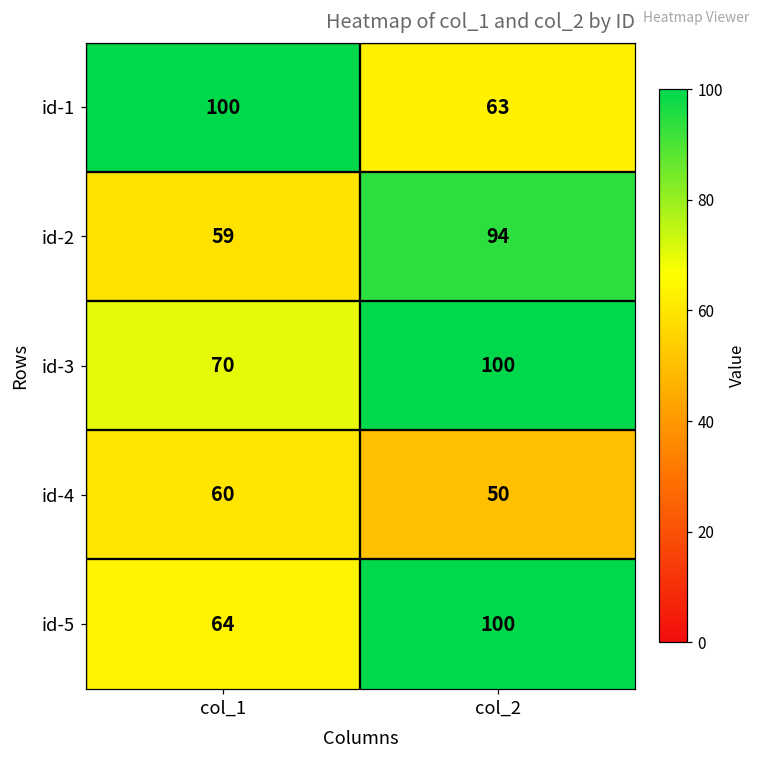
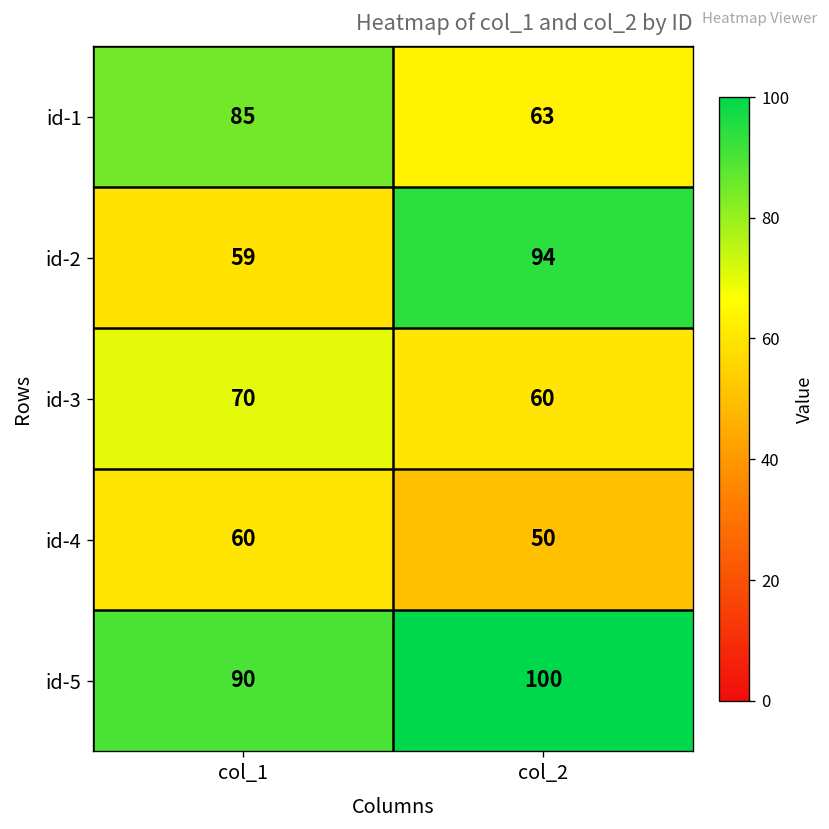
  {
    "id-1": {
-     "col_1": 100,
+     "col_1": 85,
      "col_2": 63
    },
    "id-2": {
      "col_1": 59,
      "col_2": 94
    },
    "id-3": {
      "col_1": 70,
-     "col_2": 100
+     "col_2": 60
    },
    "id-4": {
      "col_1": 60,
      "col_2": 50
    },
    "id-5": {
-     "col_1": 64,
+     "col_1": 90,
      "col_2": 100
    }
  }
